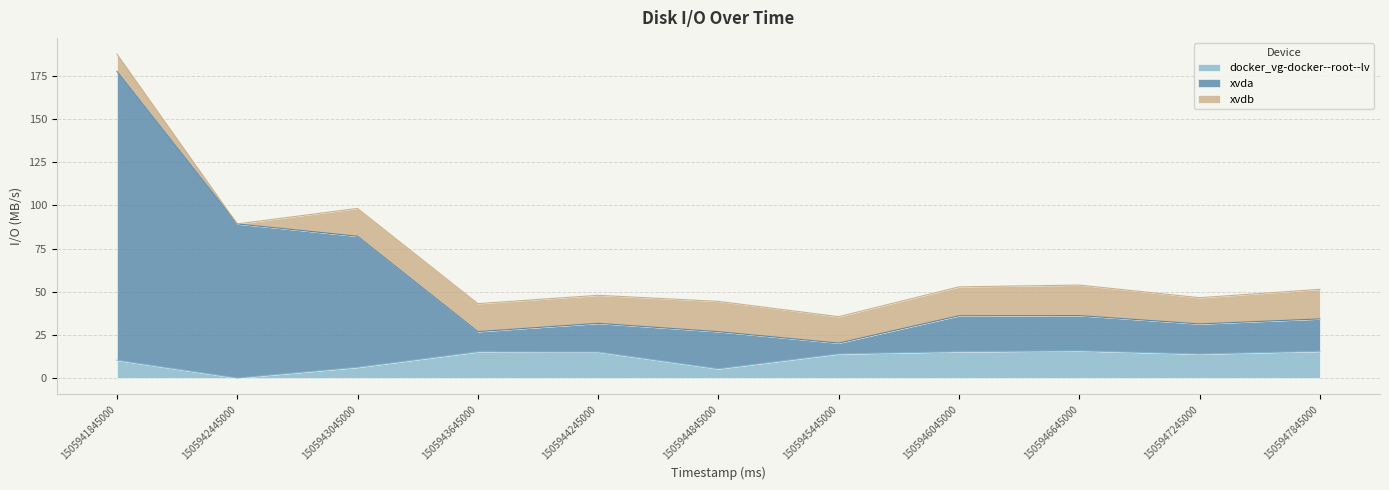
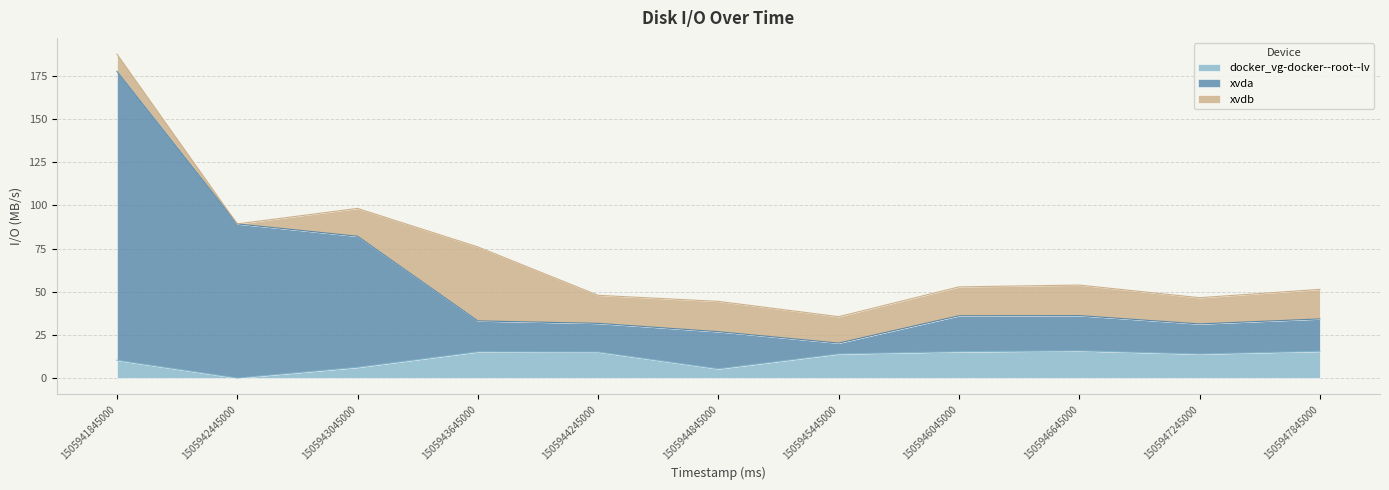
  {
    "docker_vg-docker--root--lv": {
      "1505941845000": 10,
      "1505942445000": 0,
      "1505943045000": 6,
      "1505943645000": 15,
      "1505944245000": 15,
      "1505944845000": 5,
      "1505945445000": 14,
      "1505946045000": 15,
      "1505946645000": 16,
      "1505947245000": 14,
      "1505947845000": 15
    },
    "xvda": {
      "1505941845000": 167,
      "1505943045000": 76,
-     "1505943645000": 12,
+     "1505943645000": 18,
      "1505944245000": 17,
      "1505944845000": 22,
      "1505945445000": 6,
      "1505946045000": 21,
      "1505946645000": 20,
      "1505947245000": 17,
      "1505947845000": 19
    },
    "xvdb": {
      "1505941845000": 10,
      "1505943045000": 16,
-     "1505943645000": 16,
+     "1505943645000": 43,
      "1505944245000": 16,
      "1505944845000": 18,
      "1505945445000": 15,
      "1505946045000": 17,
      "1505946645000": 18,
      "1505947245000": 15,
      "1505947845000": 17
    }
  }
